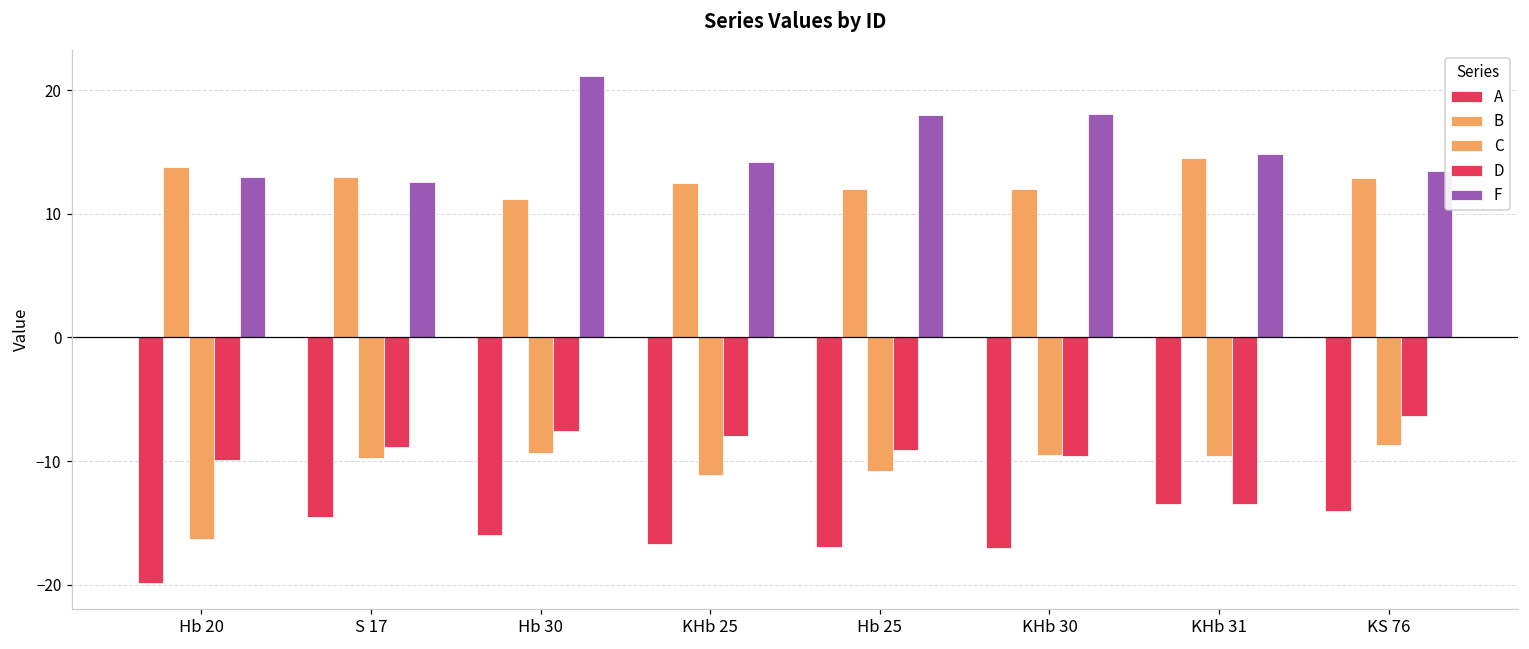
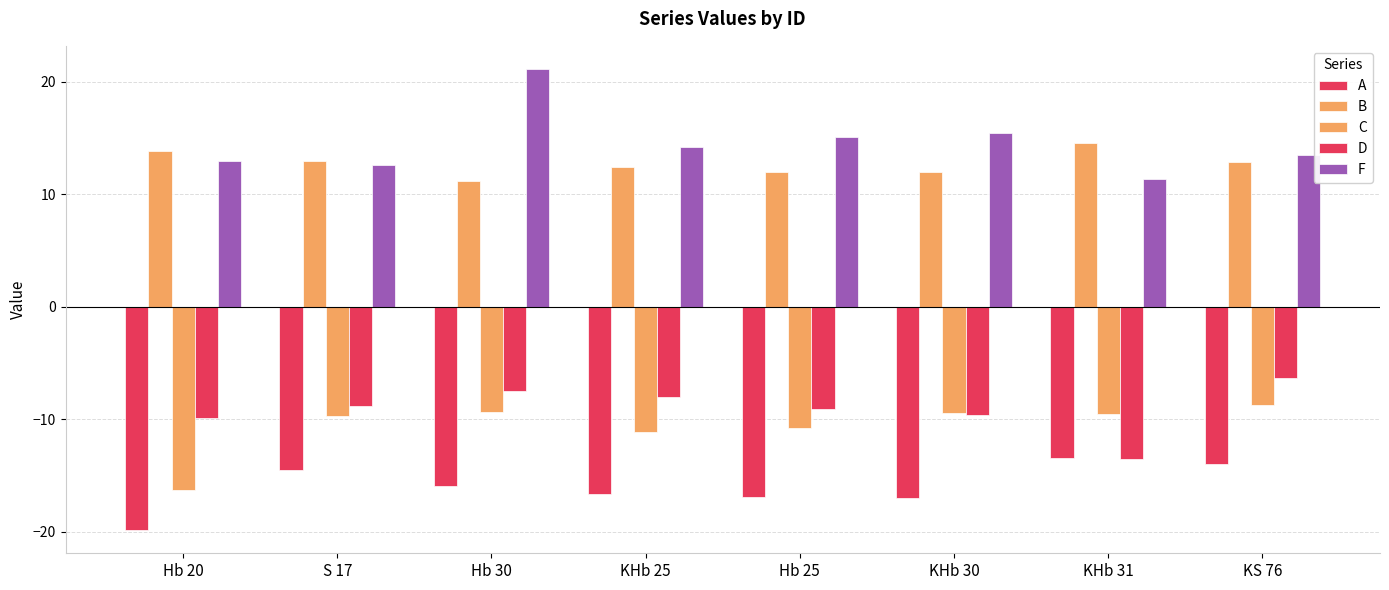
  {
    "F": {
      "Hb 20": 12.9,
      "S 17": 12.6,
      "Hb 30": 21.2,
      "KHb 25": 14.2,
-     "Hb 25": 18.0,
-     "KHb 30": 18.0,
-     "KHb 31": 14.8,
+     "Hb 25": 15.1,
+     "KHb 30": 15.5,
+     "KHb 31": 11.3,
      "KS 76": 13.5
    }
  }
